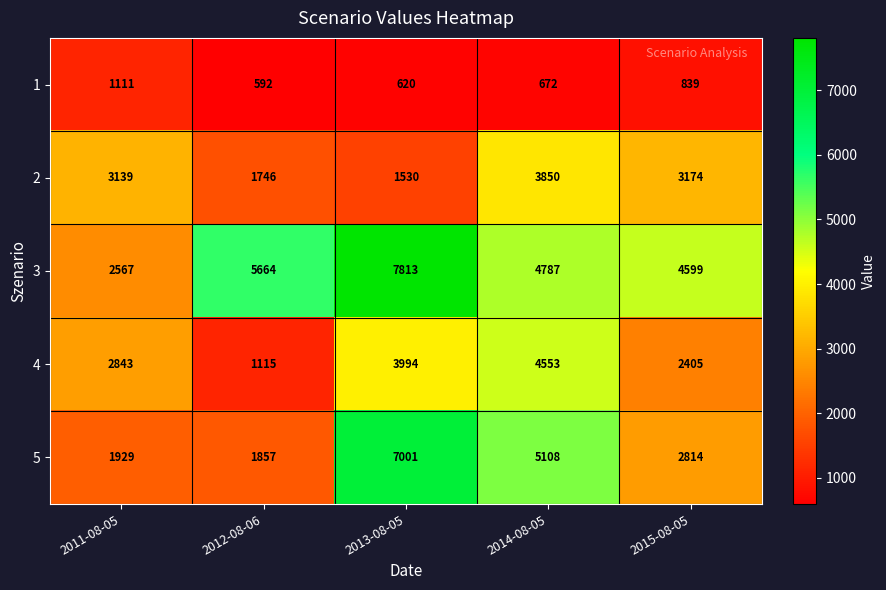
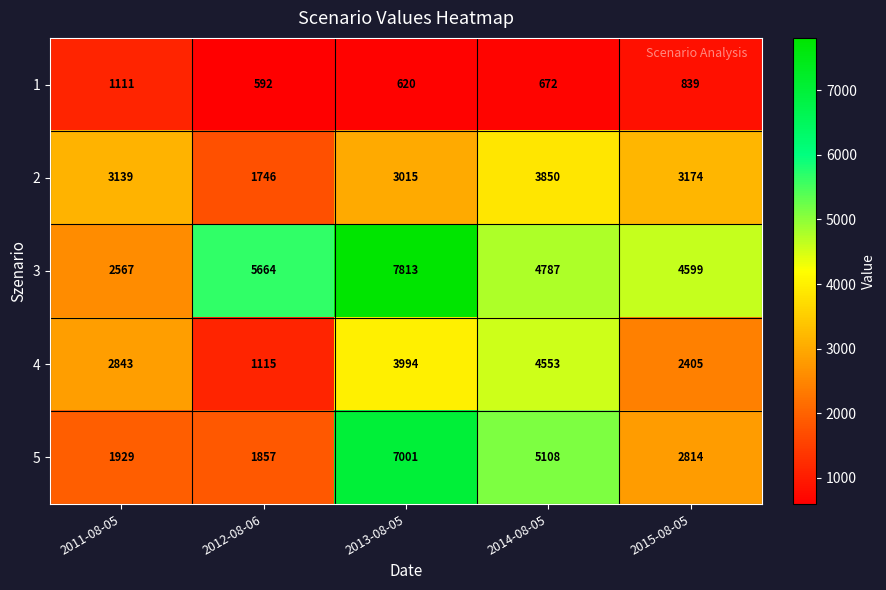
  {
    "1": {
      "2011-08-05": 1111,
      "2012-08-06": 592,
      "2013-08-05": 620,
      "2014-08-05": 672
    },
    "2": {
      "2011-08-05": 3139,
      "2012-08-06": 1746,
-     "2013-08-05": 1530,
+     "2013-08-05": 3015,
      "2014-08-05": 3850,
      "2015-08-05": 3174
    },
    "3": {
      "2011-08-05": 2567,
      "2012-08-06": 5664,
      "2013-08-05": 7813,
      "2014-08-05": 4787,
      "2015-08-05": 4599
    },
    "4": {
      "2011-08-05": 2843,
      "2012-08-06": 1115,
      "2013-08-05": 3994,
      "2014-08-05": 4553,
      "2015-08-05": 2405
    },
    "5": {
      "2011-08-05": 1929,
      "2012-08-06": 1857,
      "2013-08-05": 7001,
      "2014-08-05": 5108,
      "2015-08-05": 2814
    }
  }
